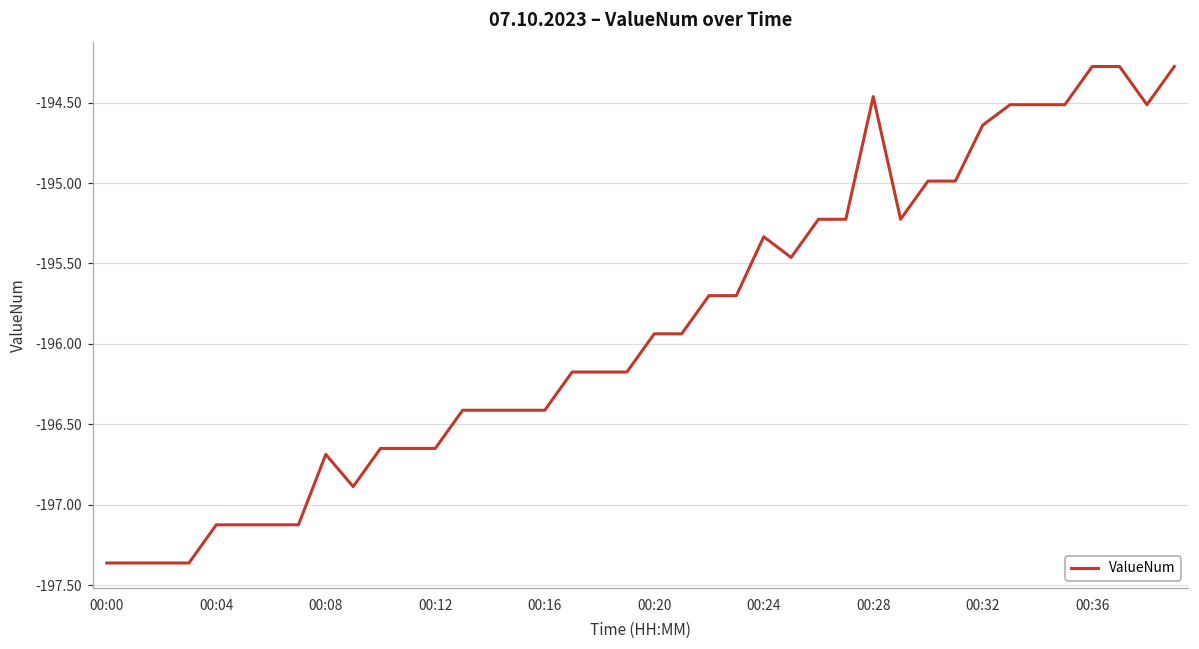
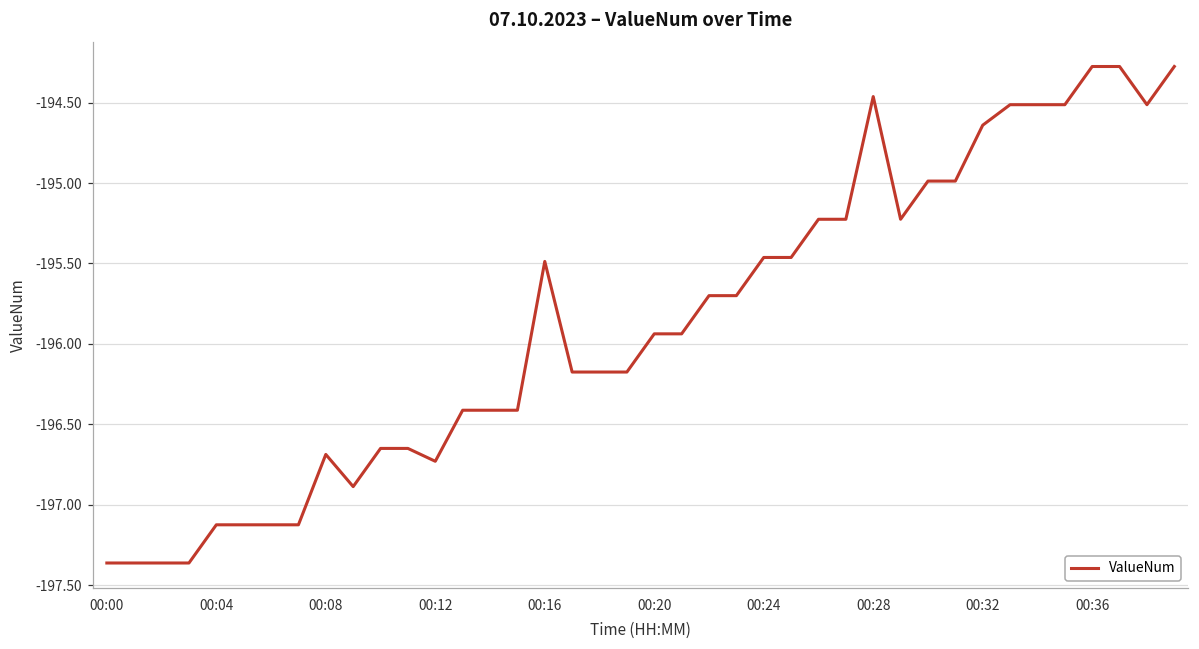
  {
    "00:00": -197.36,
    "00:04": -197.13,
    "00:08": -196.69,
-   "00:12": -196.65,
-   "00:16": -196.41,
+   "00:12": -196.73,
+   "00:16": -195.49,
    "00:20": -195.94,
-   "00:24": -195.33,
+   "00:24": -195.46,
    "00:28": -194.46,
    "00:32": -194.64,
    "00:36": -194.28
  }
